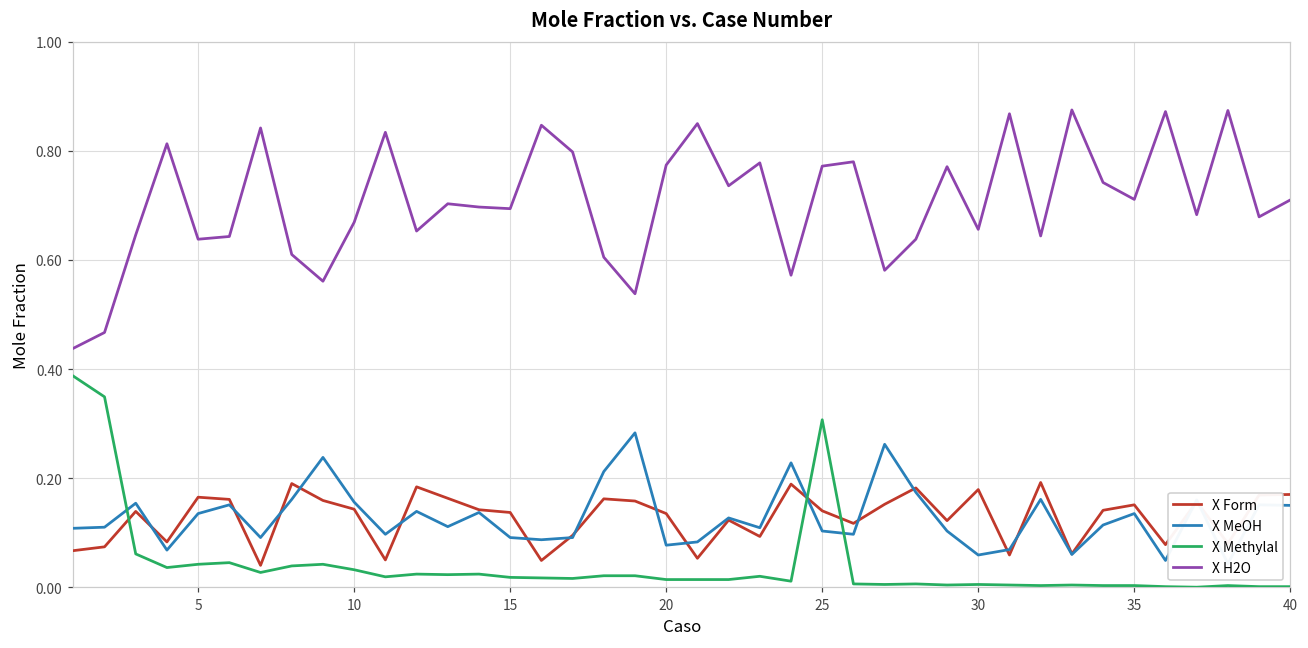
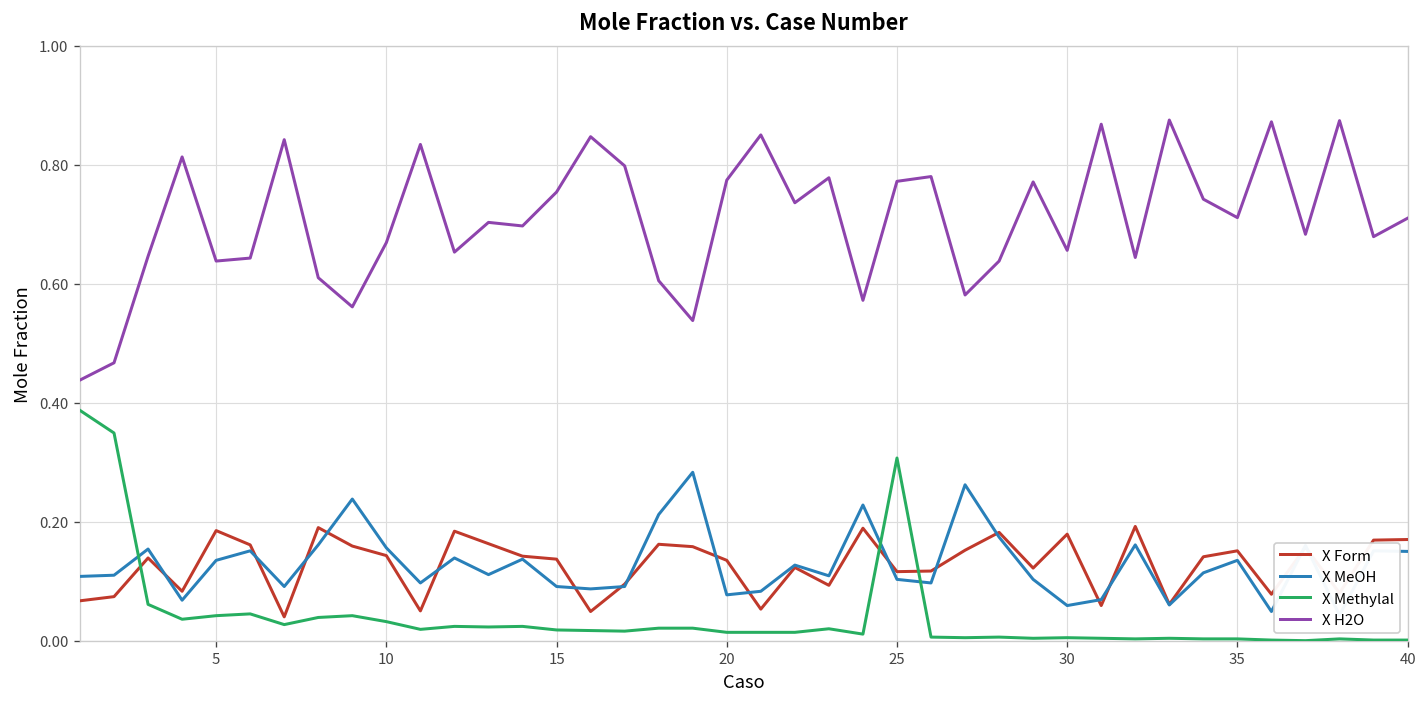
  {
    "X Form": {
-     "5": 0.17,
+     "5": 0.19,
      "10": 0.14,
      "15": 0.14,
      "20": 0.14,
-     "25": 0.14,
+     "25": 0.12,
      "30": 0.18,
      "35": 0.15,
      "40": 0.17
    },
    "X MeOH": {
      "5": 0.14,
      "10": 0.16,
      "15": 0.09,
      "20": 0.08,
      "25": 0.10,
      "30": 0.06,
      "35": 0.14,
      "40": 0.15
    },
    "X Methylal": {
      "5": 0.04,
      "10": 0.03,
      "15": 0.02,
      "20": 0.01,
      "25": 0.31,
      "30": 0.01,
      "35": 0.00,
      "40": 0.00
    },
    "X H2O": {
      "5": 0.64,
      "10": 0.67,
-     "15": 0.69,
+     "15": 0.75,
      "20": 0.77,
      "25": 0.77,
      "30": 0.66,
      "35": 0.71,
      "40": 0.71
    }
  }
